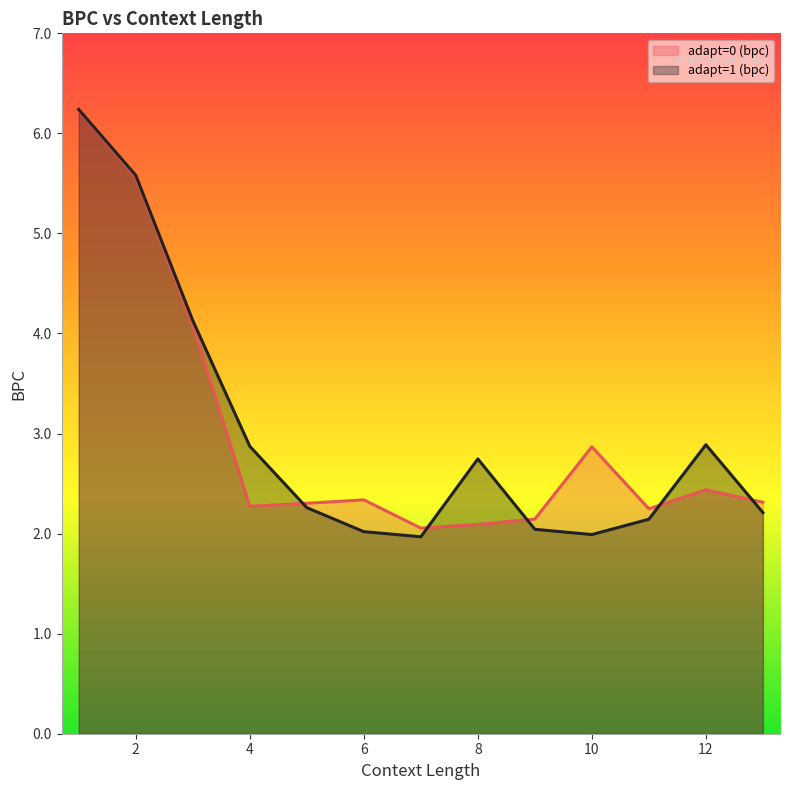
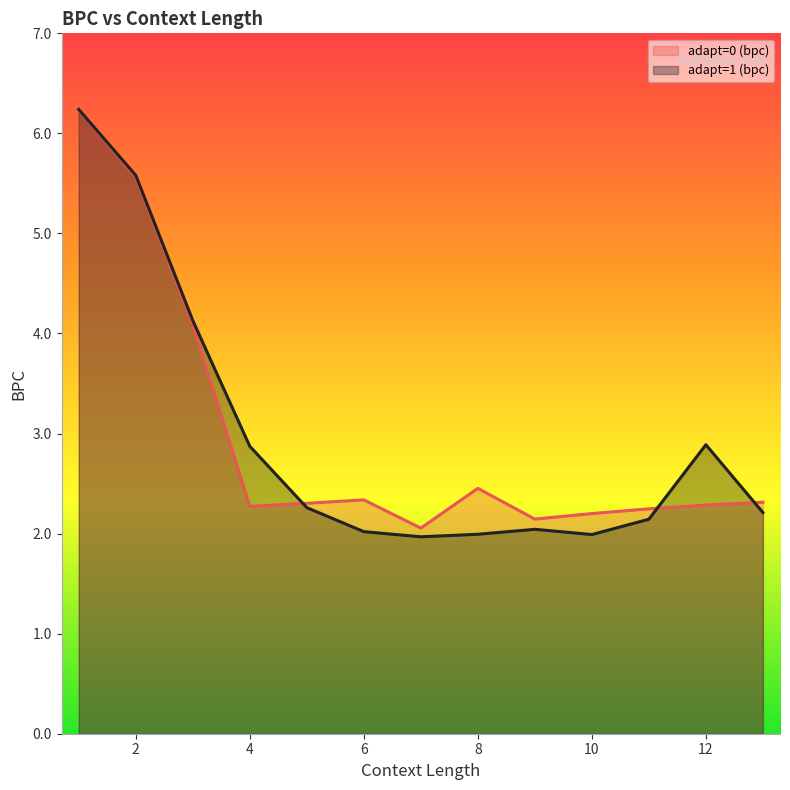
  {
    "adapt=0 (bpc)": {
      "4": 2.27,
      "6": 2.34,
-     "8": 2.09,
-     "10": 2.87,
-     "12": 2.44
+     "8": 2.45,
+     "10": 2.20,
+     "12": 2.29
    },
    "adapt=1 (bpc)": {
      "4": 2.87,
      "6": 2.02,
-     "8": 2.75,
+     "8": 1.99,
      "10": 1.99,
      "12": 2.89
    }
  }
